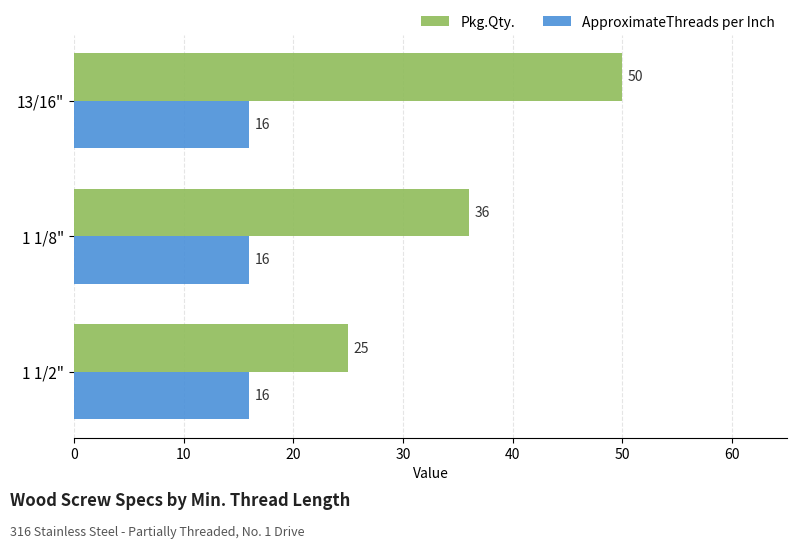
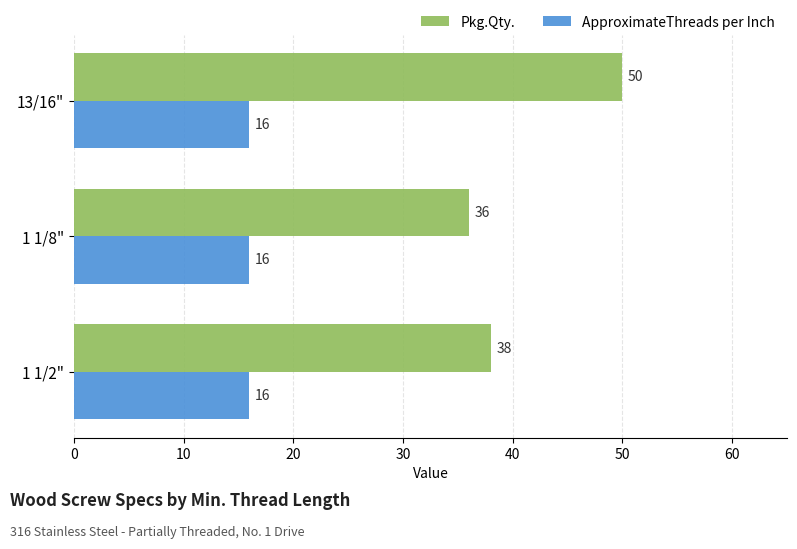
  {
    "Pkg.Qty.": {
      "13/16\"": 50,
      "1 1/8\"": 36,
-     "1 1/2\"": 25
+     "1 1/2\"": 38
    },
    "ApproximateThreads per Inch": {
      "13/16\"": 16,
      "1 1/8\"": 16,
      "1 1/2\"": 16
    }
  }
